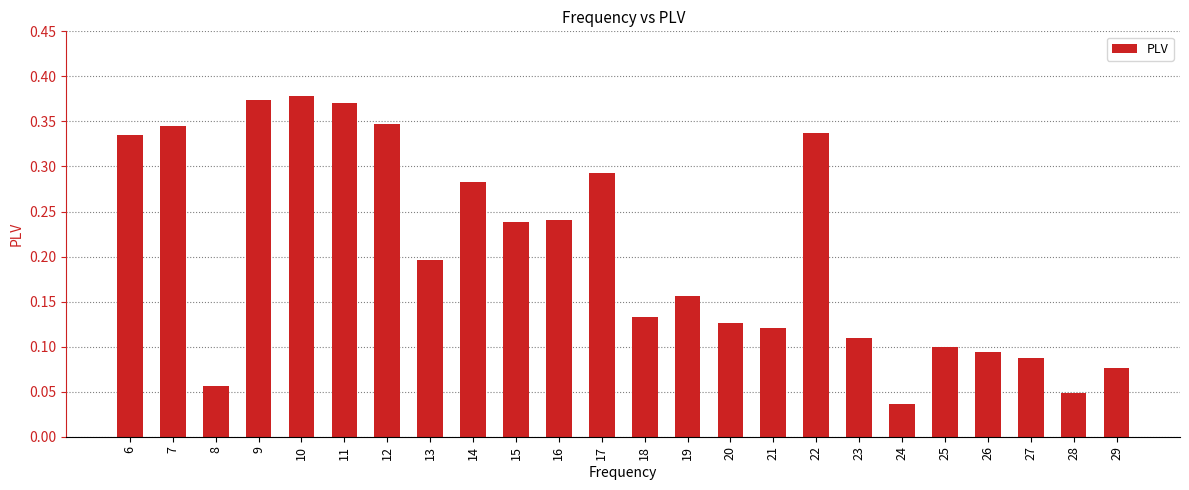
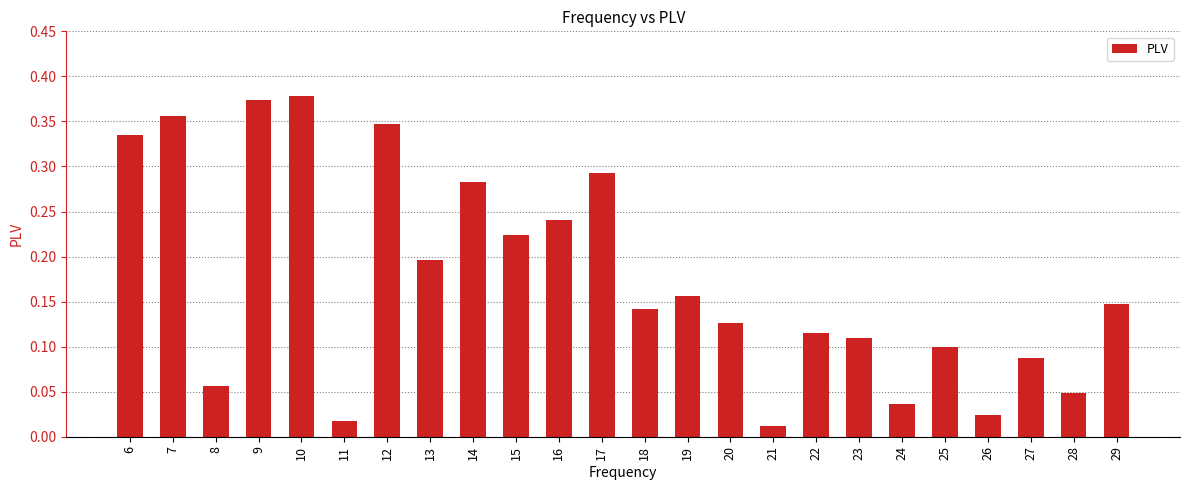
  {
    "6": 0.33,
-   "7": 0.34,
+   "7": 0.36,
    "8": 0.06,
    "9": 0.37,
    "10": 0.38,
-   "11": 0.37,
+   "11": 0.02,
    "12": 0.35,
    "13": 0.20,
    "14": 0.28,
-   "15": 0.24,
+   "15": 0.22,
    "16": 0.24,
    "17": 0.29,
-   "18": 0.13,
+   "18": 0.14,
    "19": 0.16,
    "20": 0.13,
-   "21": 0.12,
-   "22": 0.34,
+   "21": 0.01,
+   "22": 0.11,
    "23": 0.11,
    "24": 0.04,
    "25": 0.10,
-   "26": 0.09,
+   "26": 0.02,
    "27": 0.09,
    "28": 0.05,
-   "29": 0.08
+   "29": 0.15
  }
